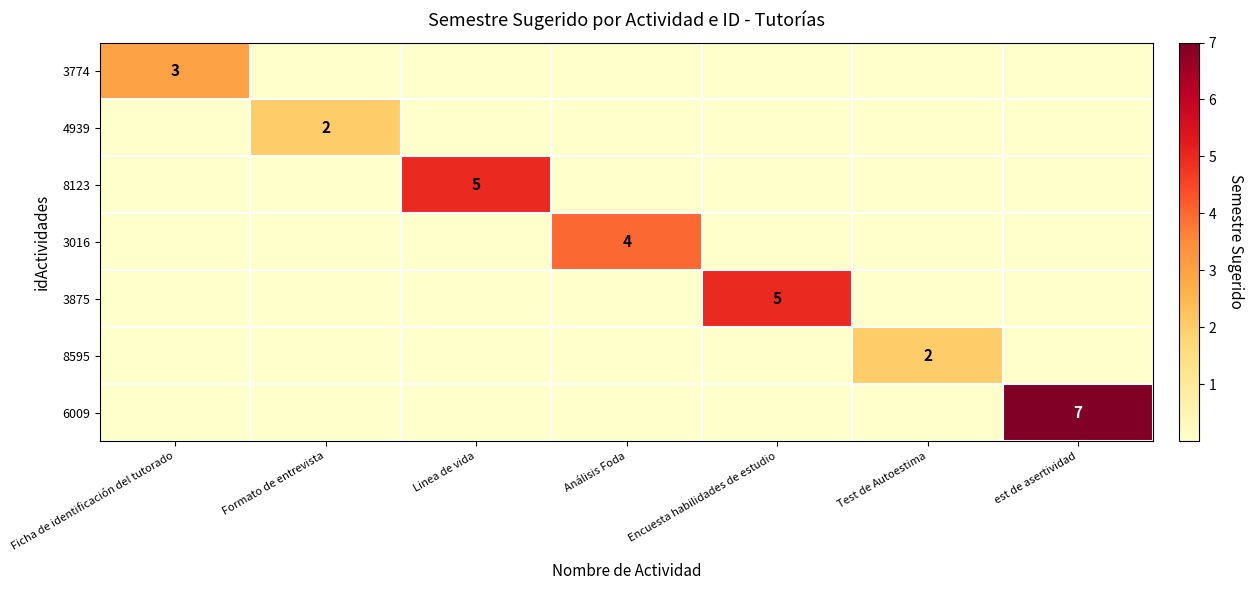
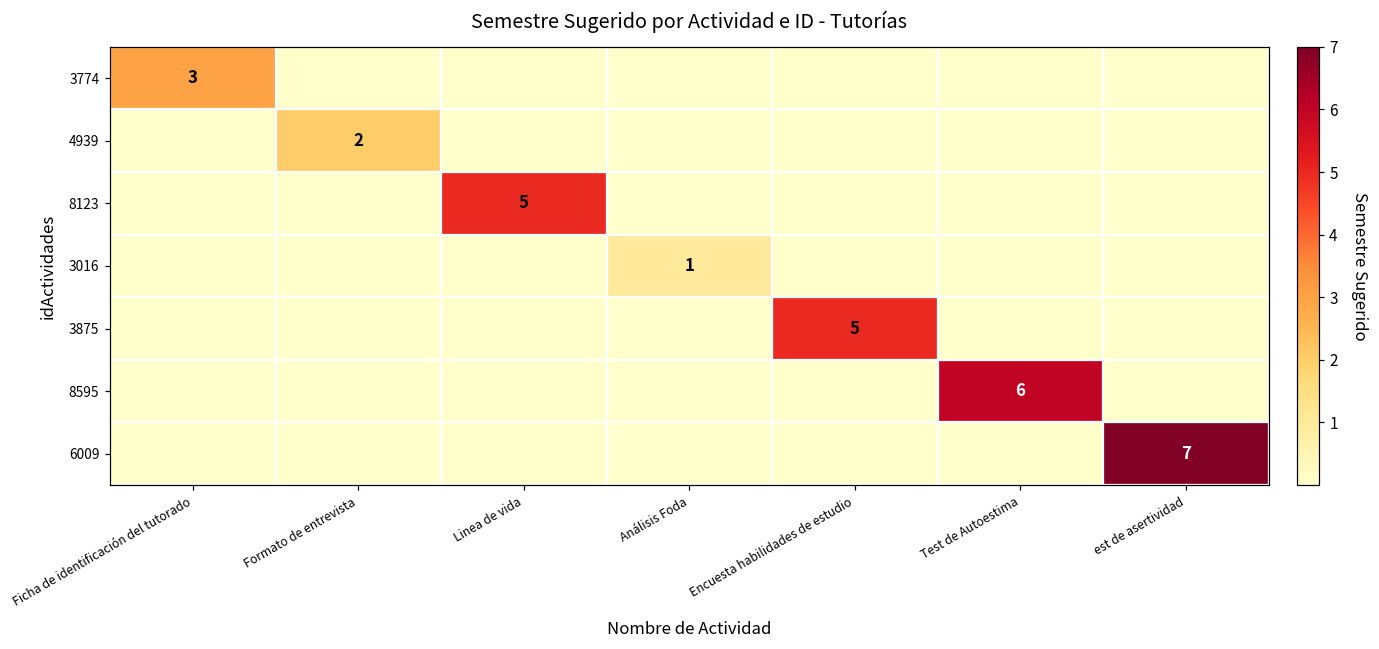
  {
    "3774": {
      "Ficha de identificación del tutorado": 3
    },
    "4939": {
      "Formato de entrevista": 2
    },
    "8123": {
      "Linea de vida": 5
    },
    "3016": {
-     "Análisis Foda": 4
+     "Análisis Foda": 1
    },
    "3875": {
      "Encuesta habilidades de estudio": 5
    },
    "8595": {
-     "Test de Autoestima": 2
+     "Test de Autoestima": 6
    },
    "6009": {
      "est de asertividad": 7
    }
  }
